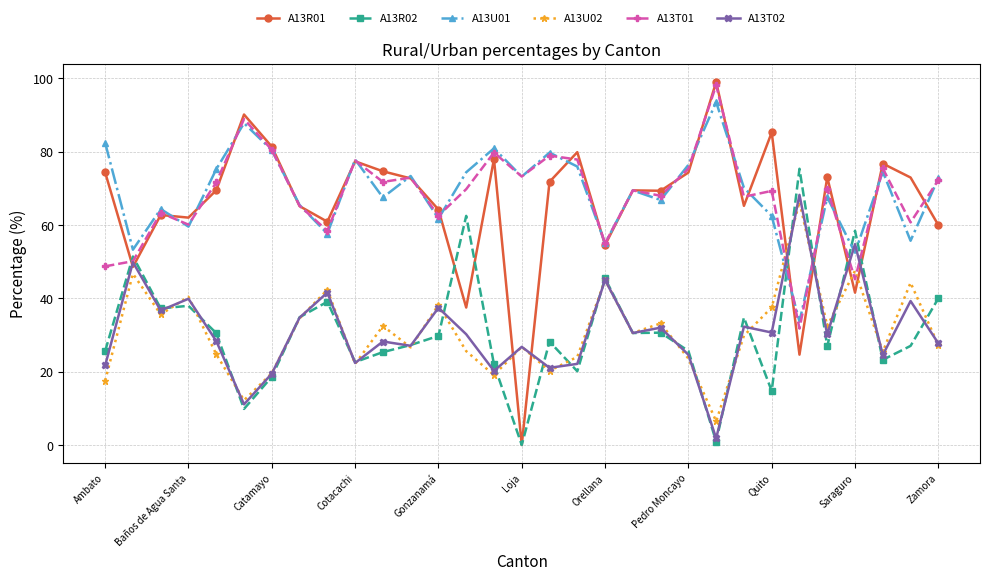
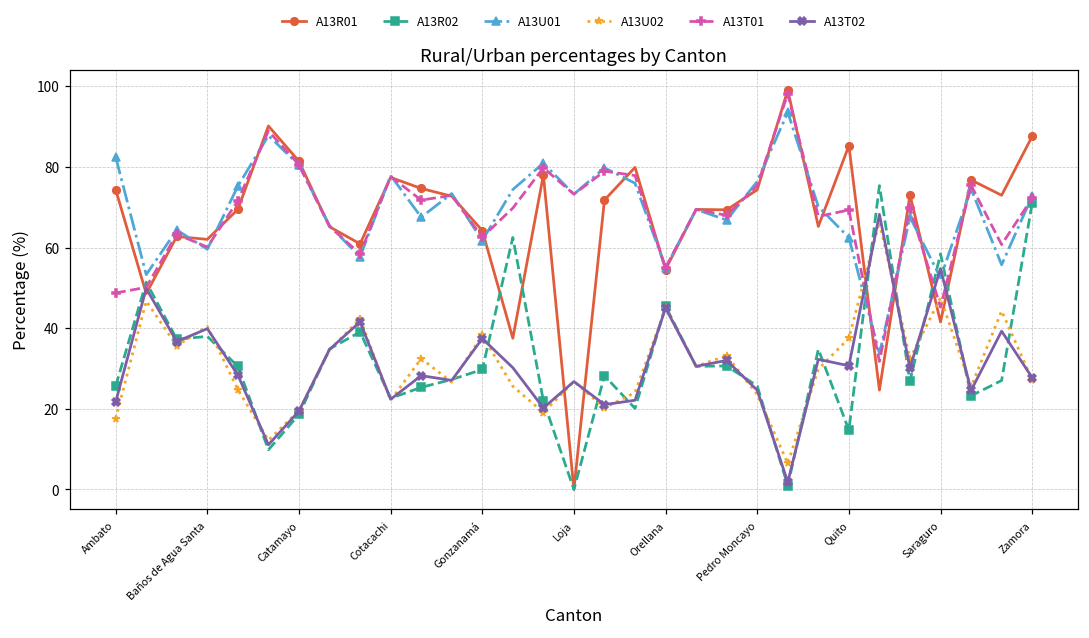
  {
    "A13R01": {
      "Ambato": 74,
      "Baños de Agua Santa": 62,
      "Catamayo": 81,
      "Gonzanamá": 64,
      "Pedro Moncayo": 74,
      "Quito": 85,
      "Saraguro": 42,
-     "Zamora": 60
+     "Zamora": 88
    },
    "A13R02": {
      "Ambato": 26,
      "Baños de Agua Santa": 38,
      "Catamayo": 19,
      "Gonzanamá": 30,
      "Pedro Moncayo": 26,
      "Quito": 15,
      "Saraguro": 58,
-     "Zamora": 40
+     "Zamora": 71
    },
    "A13U01": {
      "Ambato": 82,
      "Gonzanamá": 62,
      "Pedro Moncayo": 76,
      "Quito": 62,
      "Saraguro": 52
    },
    "A13U02": {
      "Ambato": 18,
      "Gonzanamá": 38,
      "Pedro Moncayo": 24,
      "Quito": 38,
      "Saraguro": 48
    },
    "A13T01": {
      "Ambato": 49,
      "Gonzanamá": 63,
      "Pedro Moncayo": 75,
      "Quito": 69,
      "Saraguro": 45
    },
    "A13T02": {
      "Ambato": 22,
      "Gonzanamá": 37,
      "Pedro Moncayo": 25,
      "Quito": 31,
      "Saraguro": 55
    }
  }
